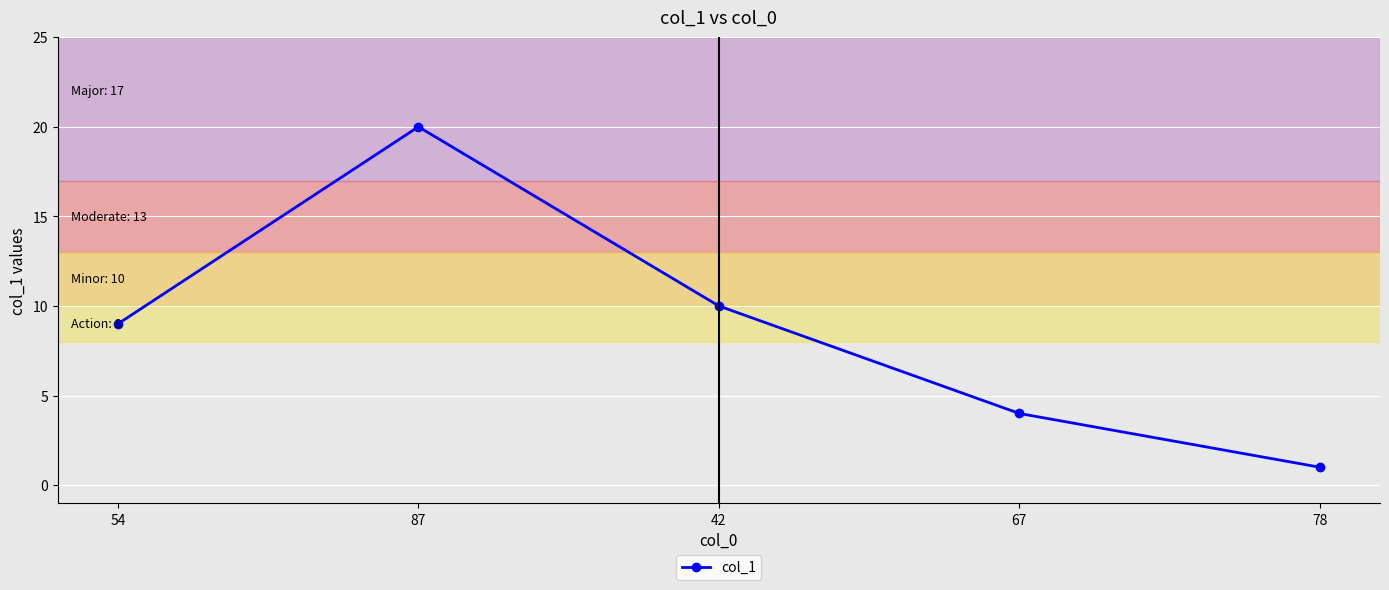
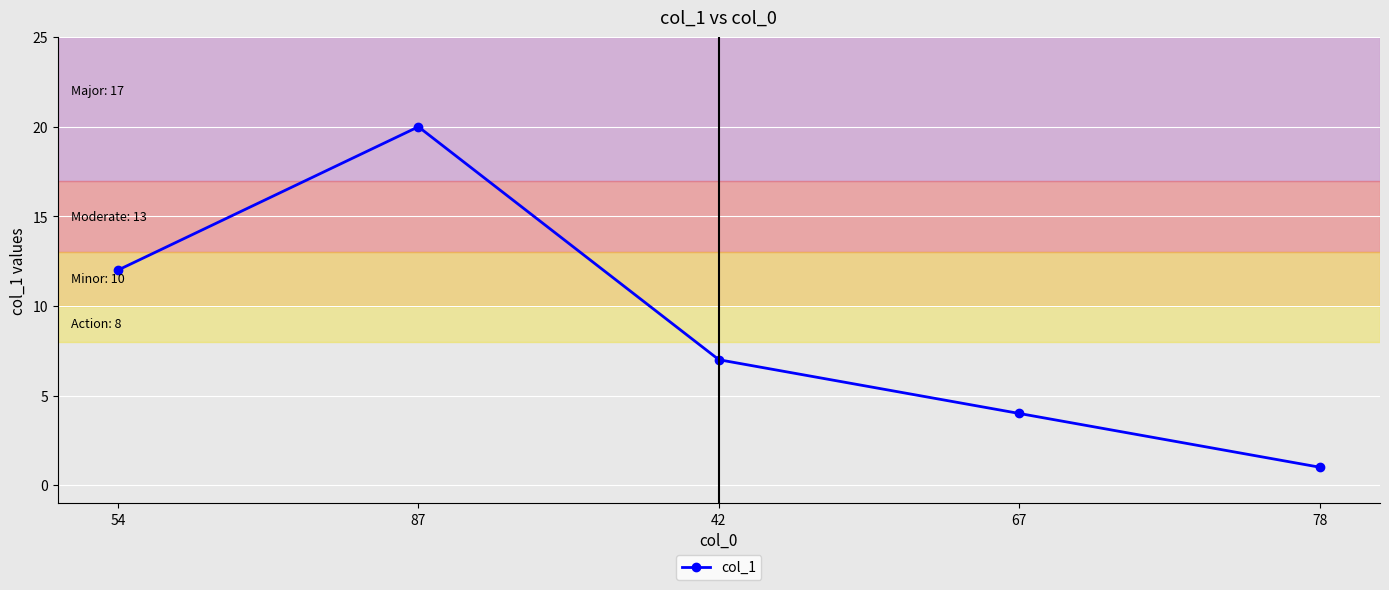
  {
-   "54": 9,
+   "54": 12,
    "87": 20,
-   "42": 10,
+   "42": 7,
    "67": 4,
    "78": 1
  }
